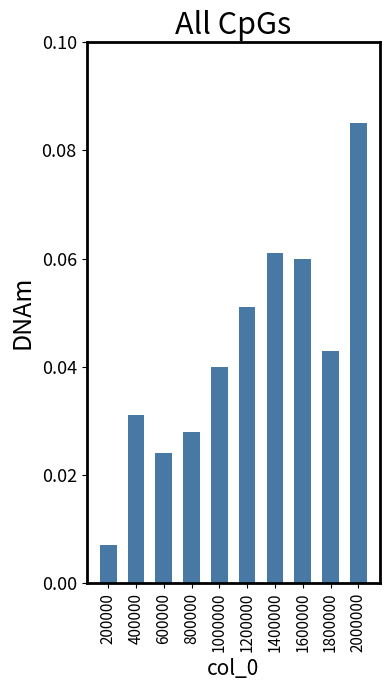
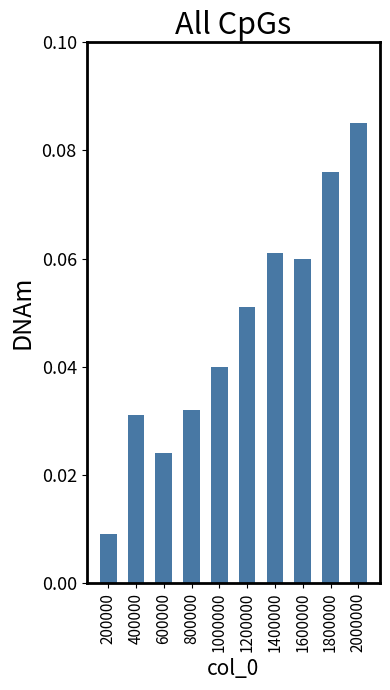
  {
-   "200000": 0.007,
+   "200000": 0.009,
    "400000": 0.031,
    "600000": 0.024,
-   "800000": 0.028,
+   "800000": 0.032,
    "1000000": 0.040,
    "1200000": 0.051,
    "1400000": 0.061,
    "1600000": 0.060,
-   "1800000": 0.043,
+   "1800000": 0.076,
    "2000000": 0.085
  }
